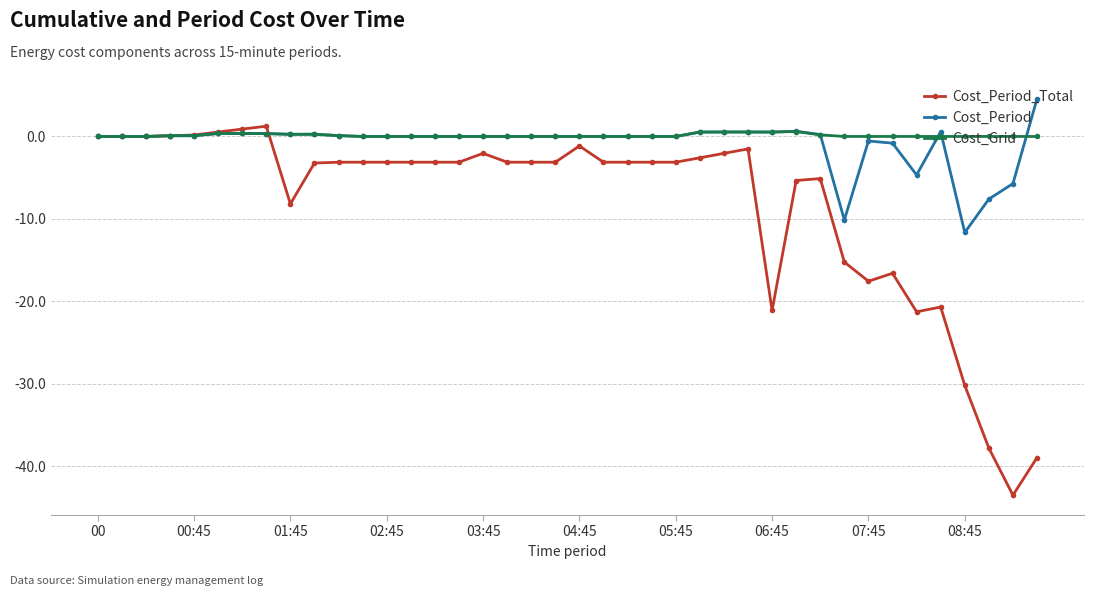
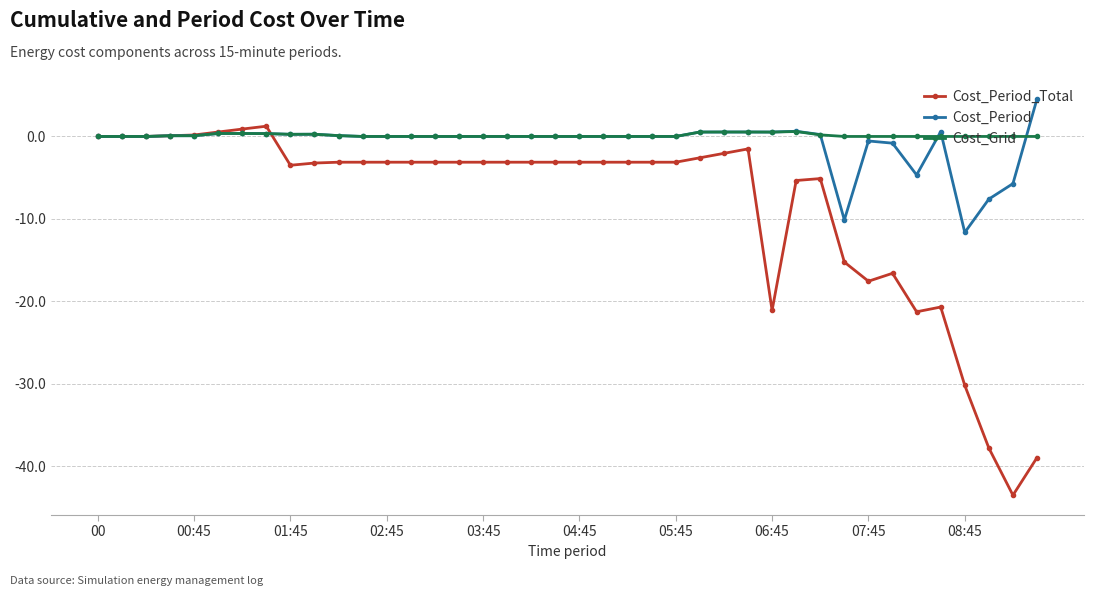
  {
    "Cost_Period_Total": {
-     "01:45": -8,
+     "01:45": -3,
      "02:45": -3,
-     "03:45": -2,
-     "04:45": -1,
+     "03:45": -3,
+     "04:45": -3,
      "05:45": -3,
      "06:45": -21,
      "07:45": -18,
      "08:45": -30
    },
    "Cost_Period": {
      "07:45": -1,
      "08:45": -12
    },
    "Cost_Grid": {
      "07:45": 0,
      "08:45": 0
    }
  }
